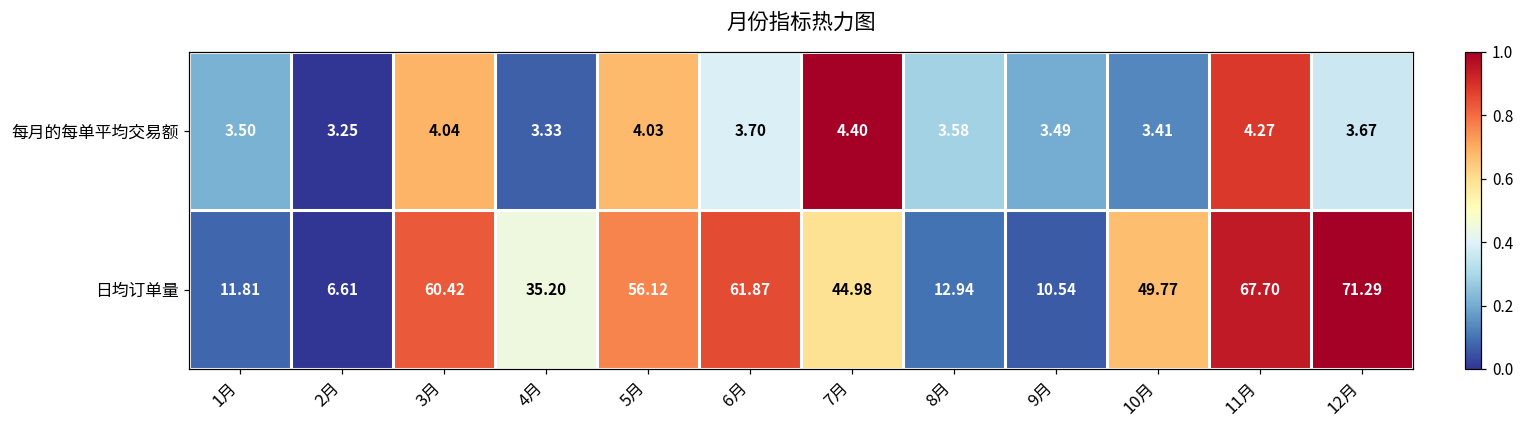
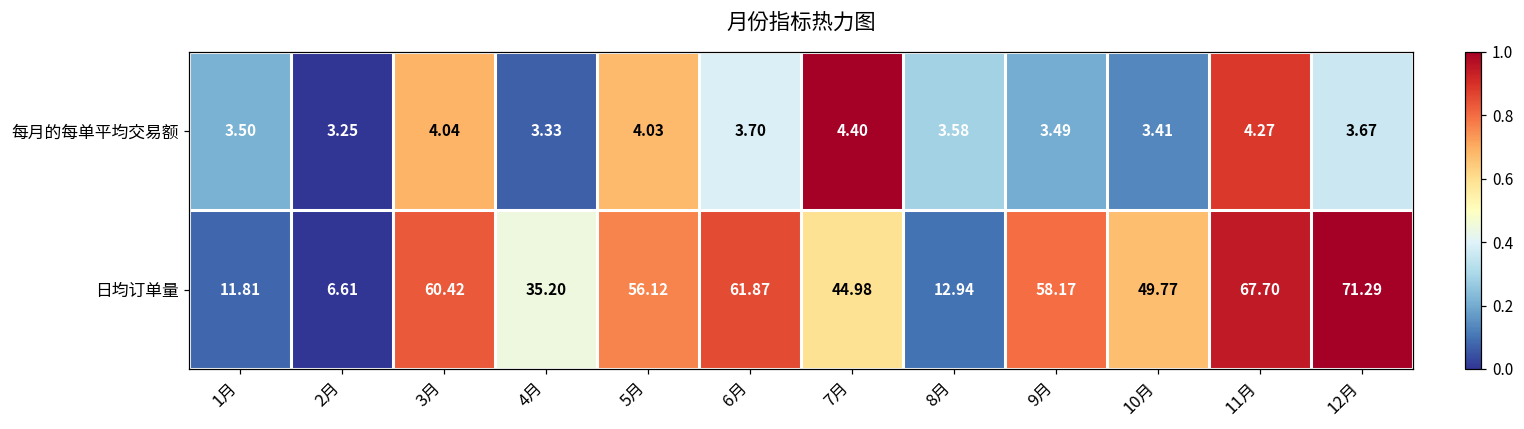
  {
    "每月的每单平均交易额": {
      "1月": 3.50,
      "2月": 3.25,
      "3月": 4.04,
      "4月": 3.33,
      "5月": 4.03,
      "6月": 3.70,
      "7月": 4.40,
      "8月": 3.58,
      "9月": 3.49,
      "10月": 3.41,
      "11月": 4.27,
      "12月": 3.67
    },
    "日均订单量": {
      "1月": 11.81,
      "2月": 6.61,
      "3月": 60.42,
      "4月": 35.20,
      "5月": 56.12,
      "6月": 61.87,
      "7月": 44.98,
      "8月": 12.94,
-     "9月": 10.54,
+     "9月": 58.17,
      "10月": 49.77,
      "11月": 67.70,
      "12月": 71.29
    }
  }
